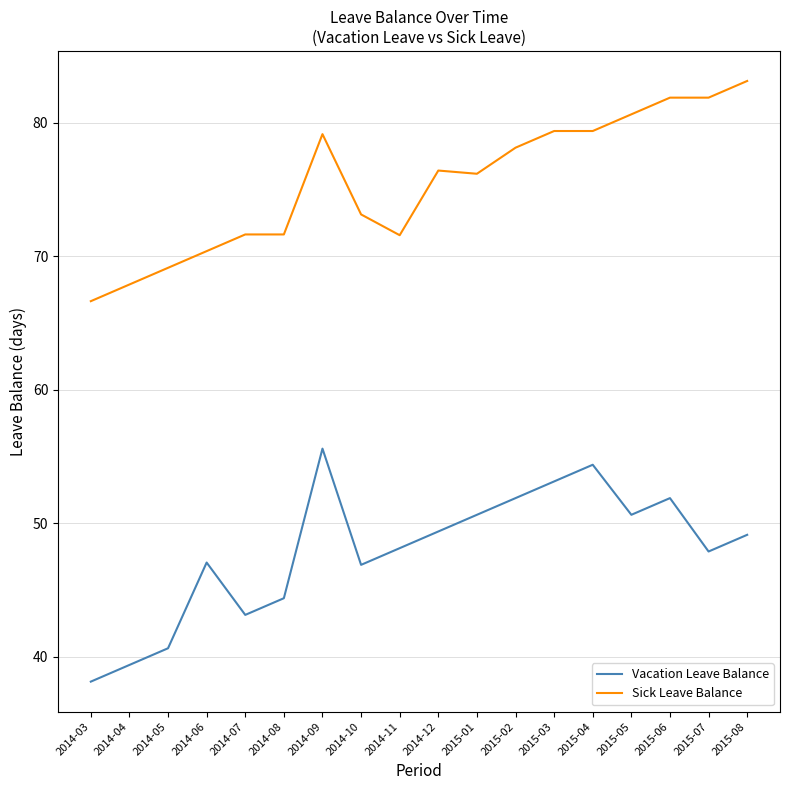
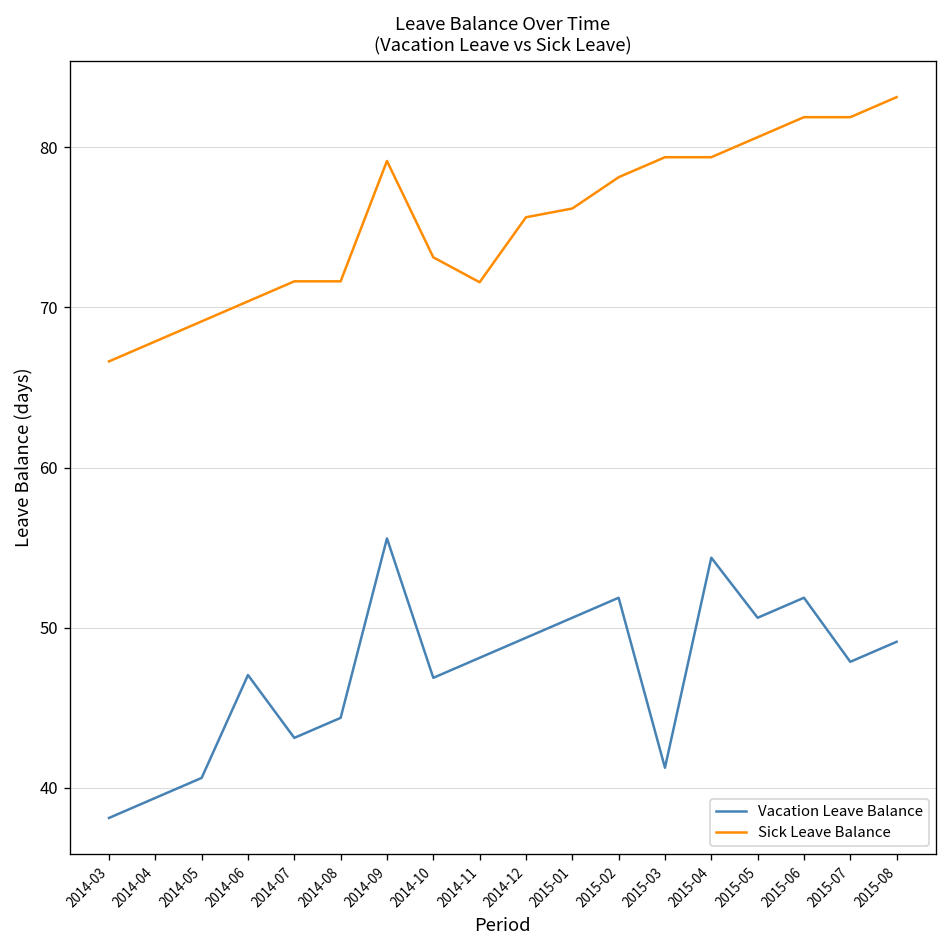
  {
    "Vacation Leave Balance": {
      "2014-03": 38.1,
      "2014-04": 39.4,
      "2014-05": 40.6,
      "2014-06": 47.0,
      "2014-07": 43.1,
      "2014-08": 44.4,
      "2014-09": 55.6,
      "2014-10": 46.9,
      "2014-11": 48.1,
      "2014-12": 49.4,
      "2015-01": 50.6,
      "2015-02": 51.9,
-     "2015-03": 53.1,
+     "2015-03": 41.3,
      "2015-04": 54.4,
      "2015-05": 50.6,
      "2015-06": 51.9,
      "2015-07": 47.9,
      "2015-08": 49.1
    },
    "Sick Leave Balance": {
      "2014-03": 66.6,
      "2014-04": 67.9,
      "2014-05": 69.1,
      "2014-06": 70.4,
      "2014-07": 71.6,
      "2014-08": 71.6,
      "2014-09": 79.1,
      "2014-10": 73.1,
      "2014-11": 71.6,
-     "2014-12": 76.4,
+     "2014-12": 75.6,
      "2015-01": 76.2,
      "2015-02": 78.1,
      "2015-03": 79.4,
      "2015-04": 79.4,
      "2015-05": 80.6,
      "2015-06": 81.9,
      "2015-07": 81.9,
      "2015-08": 83.1
    }
  }
